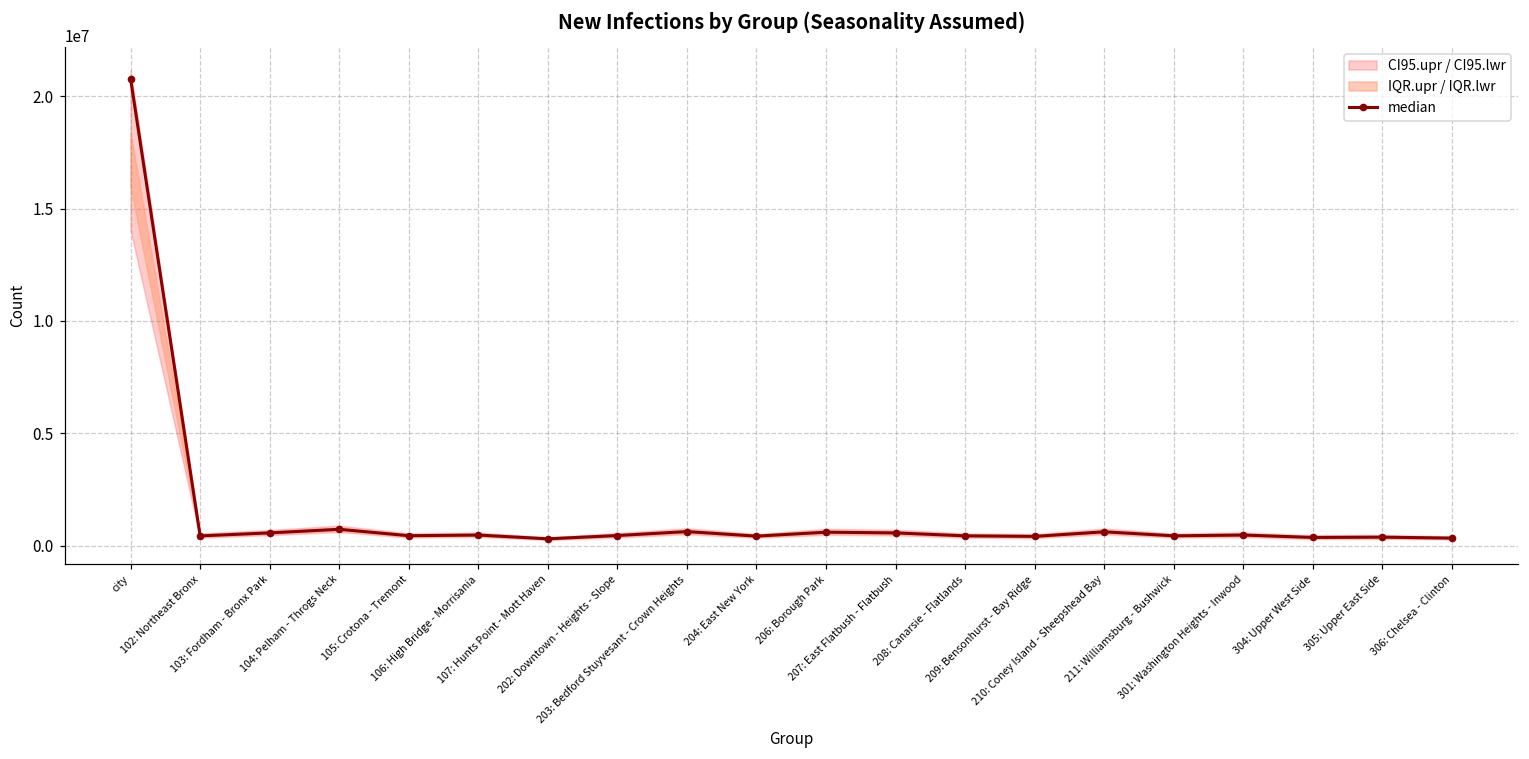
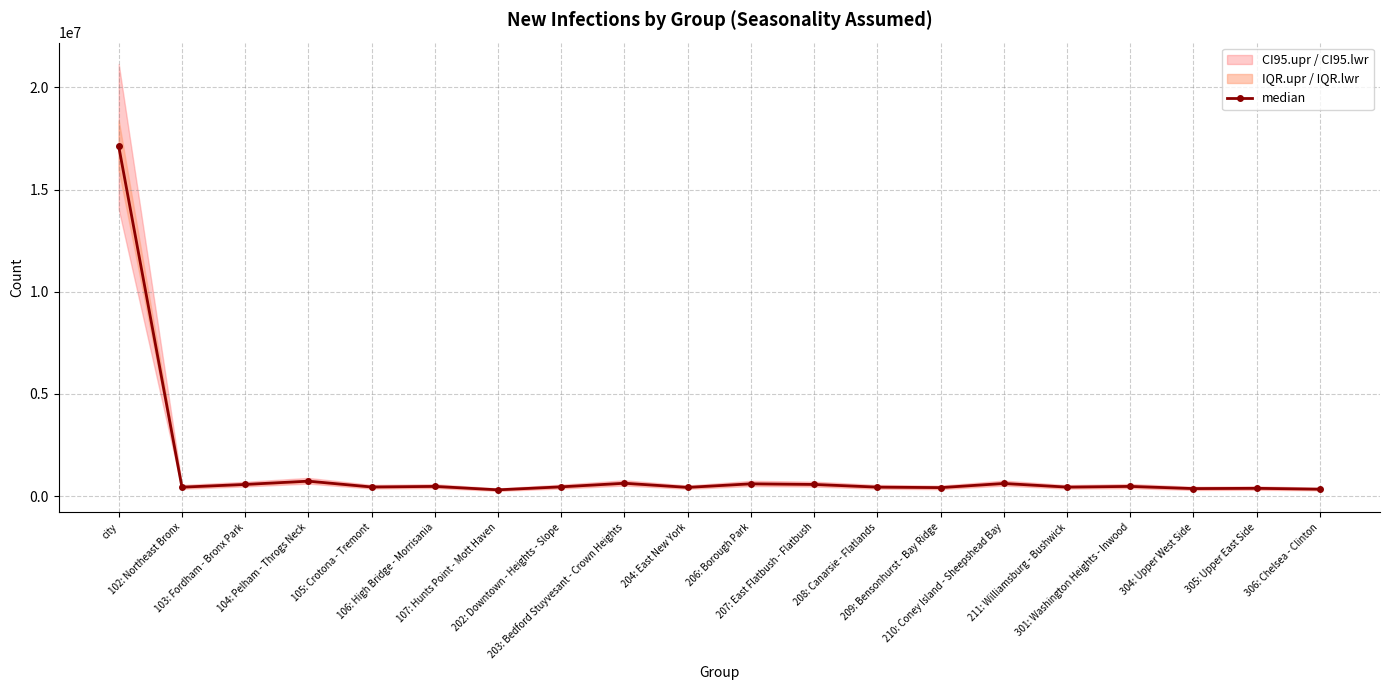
  {
    "median": {
-     "city": 20800000
+     "city": 17100000
    }
  }
